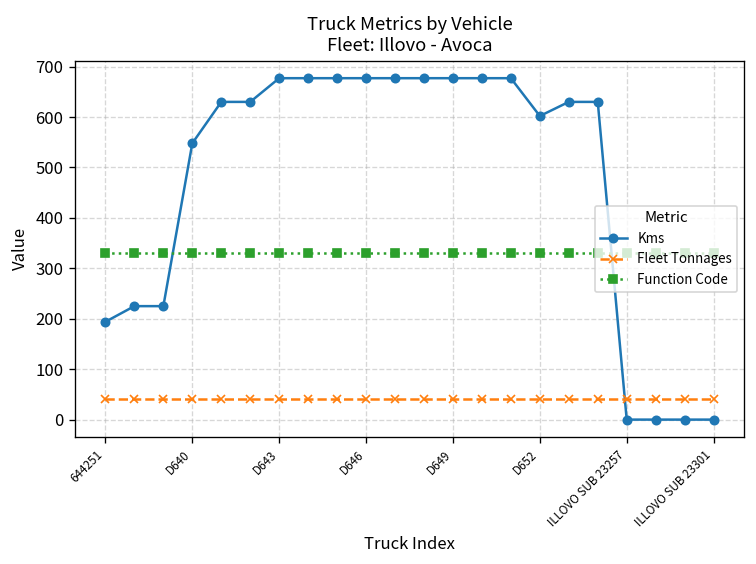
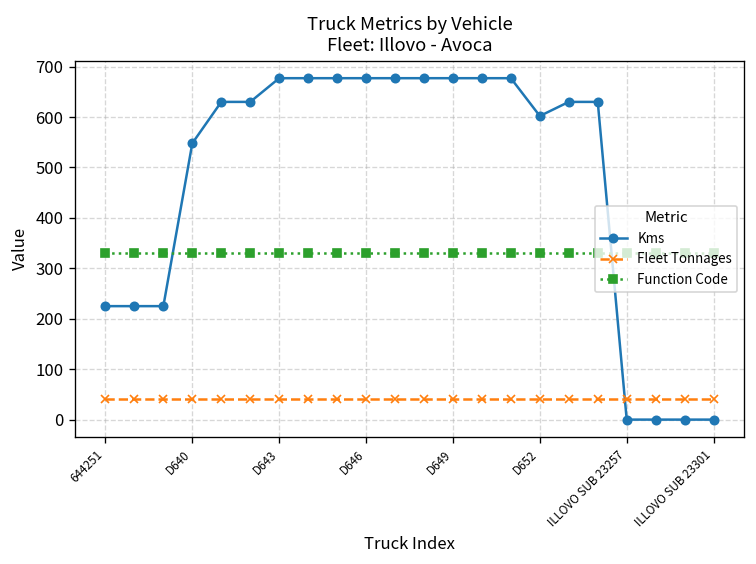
  {
    "Kms": {
-     "644251": 190,
+     "644251": 230,
      "D640": 550,
      "D643": 680,
      "D646": 680,
      "D649": 680,
      "D652": 600,
      "ILLOVO SUB 23257": 0,
      "ILLOVO SUB 23301": 0
    },
    "Fleet Tonnages": {
      "644251": 40,
      "D640": 40,
      "D643": 40,
      "D646": 40,
      "D649": 40,
      "D652": 40,
      "ILLOVO SUB 23257": 40,
      "ILLOVO SUB 23301": 40
    },
    "Function Code": {
      "644251": 330,
      "D640": 330,
      "D643": 330,
      "D646": 330,
      "D649": 330,
      "D652": 330
    }
  }
